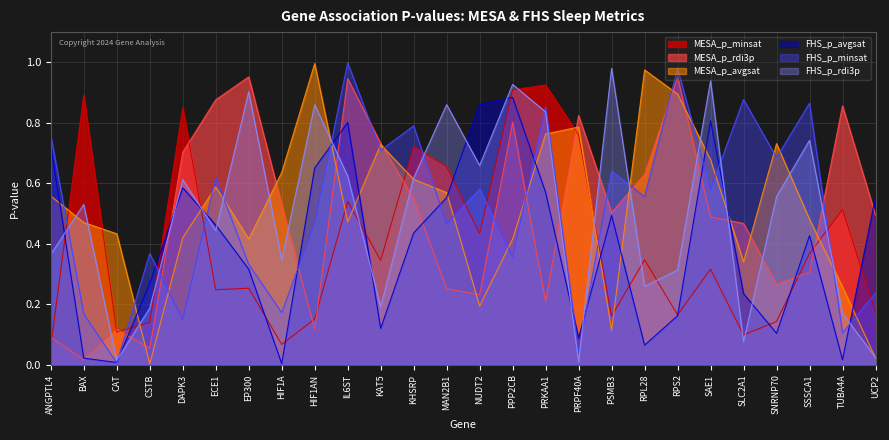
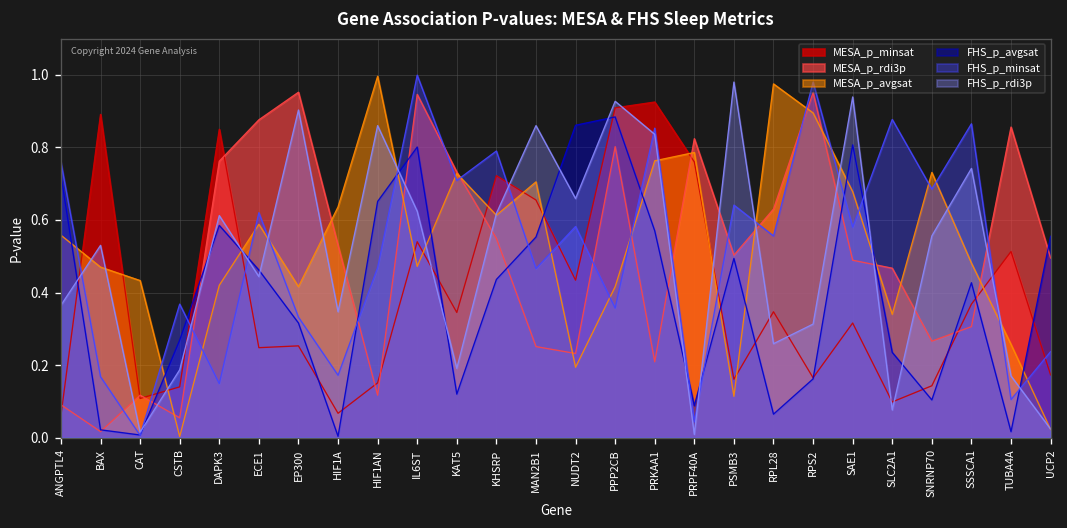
  {
    "MESA_p_minsat": {
      "ANGPTL4": 0.06,
      "BAX": 0.89,
      "CAT": 0.11,
      "CSTB": 0.14,
      "DAPK3": 0.85,
      "ECE1": 0.25,
      "EP300": 0.25,
      "HIF1A": 0.07,
      "HIF1AN": 0.15,
      "IL6ST": 0.54,
      "KAT5": 0.35,
      "KHSRP": 0.72,
      "MAN2B1": 0.66,
      "NUDT2": 0.43,
      "PPP2CB": 0.91,
      "PRKAA1": 0.93,
      "PRPF40A": 0.76,
      "PSMB3": 0.16,
      "RPL28": 0.35,
      "SAE1": 0.32,
      "SLC2A1": 0.10,
      "SNRNP70": 0.14,
      "SSSCA1": 0.37,
      "TUBA4A": 0.51,
      "UCP2": 0.17
    },
    "MESA_p_rdi3p": {
      "ANGPTL4": 0.09,
      "CAT": 0.12,
      "CSTB": 0.05,
-     "DAPK3": 0.70,
+     "DAPK3": 0.76,
      "ECE1": 0.88,
      "EP300": 0.95,
      "HIF1A": 0.53,
      "HIF1AN": 0.12,
      "IL6ST": 0.95,
      "KHSRP": 0.55,
      "MAN2B1": 0.25,
      "NUDT2": 0.23,
      "PPP2CB": 0.80,
      "PRKAA1": 0.21,
      "PRPF40A": 0.82,
      "PSMB3": 0.50,
      "RPL28": 0.63,
      "SAE1": 0.49,
      "SLC2A1": 0.47,
      "SNRNP70": 0.27,
      "SSSCA1": 0.31,
      "TUBA4A": 0.86,
      "UCP2": 0.50
    },
    "MESA_p_avgsat": {
      "ANGPTL4": 0.56,
      "BAX": 0.47,
      "CAT": 0.43,
      "CSTB": 0.00,
      "DAPK3": 0.42,
      "ECE1": 0.59,
      "EP300": 0.42,
      "HIF1A": 0.64,
      "HIF1AN": 1.00,
      "IL6ST": 0.47,
-     "MAN2B1": 0.57,
+     "MAN2B1": 0.71,
      "NUDT2": 0.19,
      "PPP2CB": 0.42,
      "PRKAA1": 0.76,
      "PRPF40A": 0.79,
      "PSMB3": 0.11,
      "RPL28": 0.98,
      "RPS2": 0.90,
      "SAE1": 0.68,
      "SLC2A1": 0.34,
      "SNRNP70": 0.73,
      "SSSCA1": 0.48,
      "TUBA4A": 0.26
    },
    "FHS_p_avgsat": {
      "ANGPTL4": 0.72,
      "CSTB": 0.27,
      "DAPK3": 0.59,
      "ECE1": 0.46,
      "EP300": 0.32,
      "HIF1A": 0.00,
      "HIF1AN": 0.65,
      "IL6ST": 0.80,
      "KAT5": 0.12,
      "KHSRP": 0.44,
      "MAN2B1": 0.55,
      "NUDT2": 0.86,
      "PPP2CB": 0.88,
      "PRKAA1": 0.57,
      "PRPF40A": 0.09,
      "PSMB3": 0.49,
      "RPL28": 0.06,
      "SAE1": 0.81,
      "SLC2A1": 0.24,
      "SNRNP70": 0.10,
      "SSSCA1": 0.43,
      "TUBA4A": 0.02,
      "UCP2": 0.56
    }
  }
